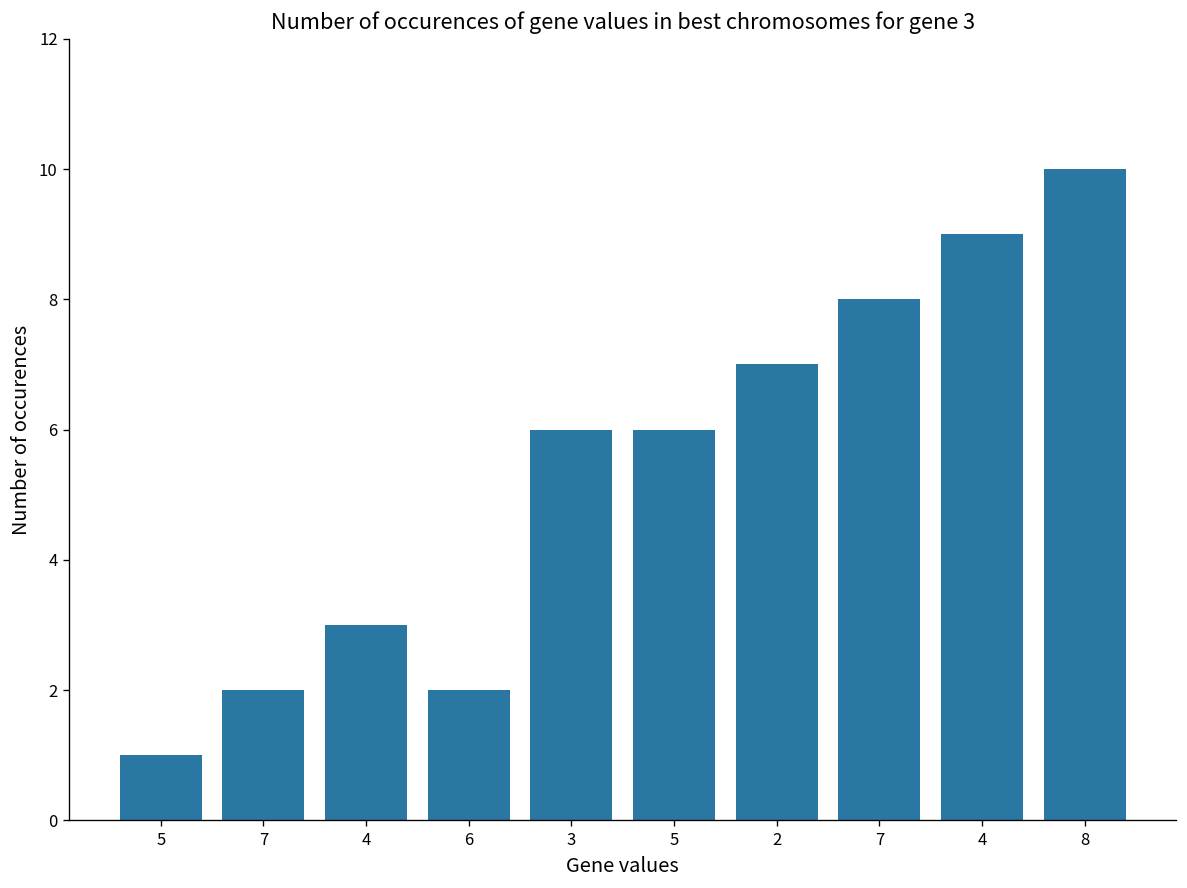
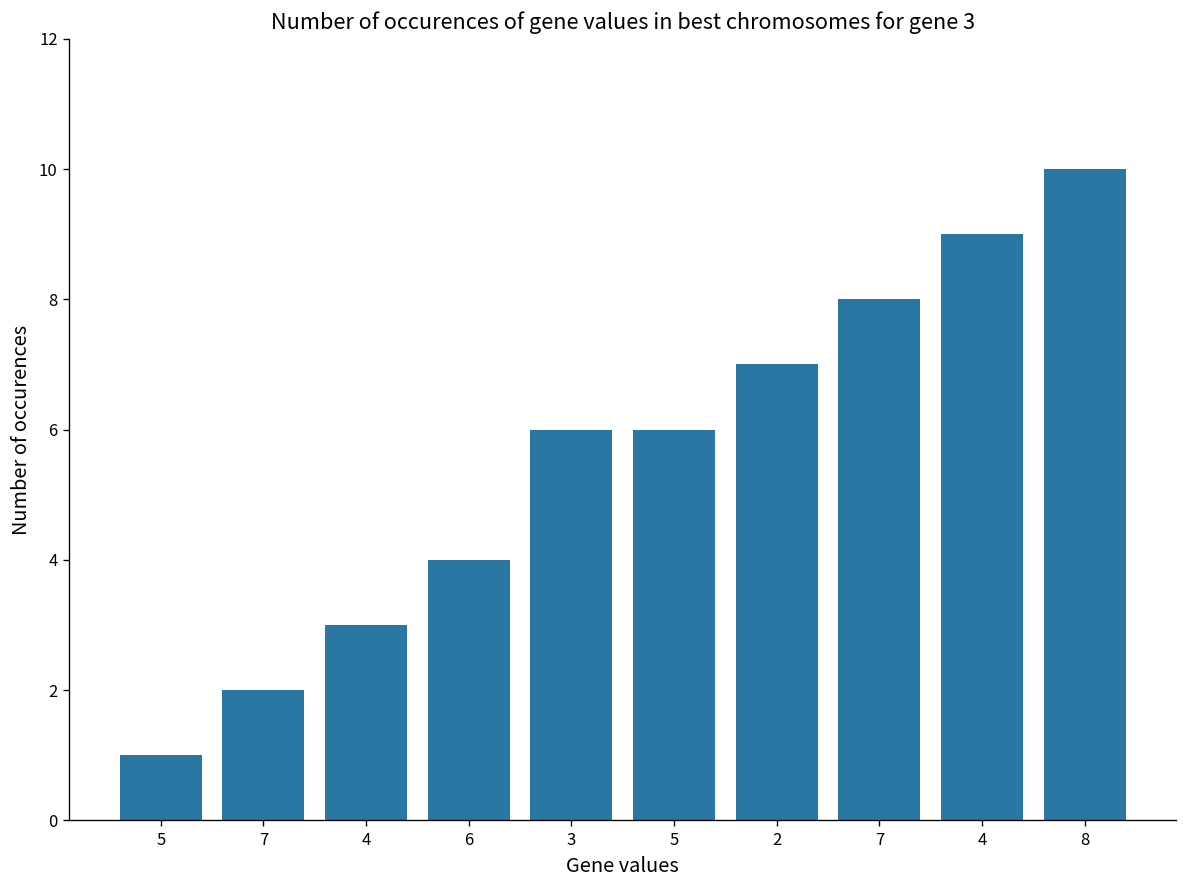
  {
-   "6": 2,
+   "6": 4,
    "3": 6,
    "2": 7,
    "8": 10
  }
